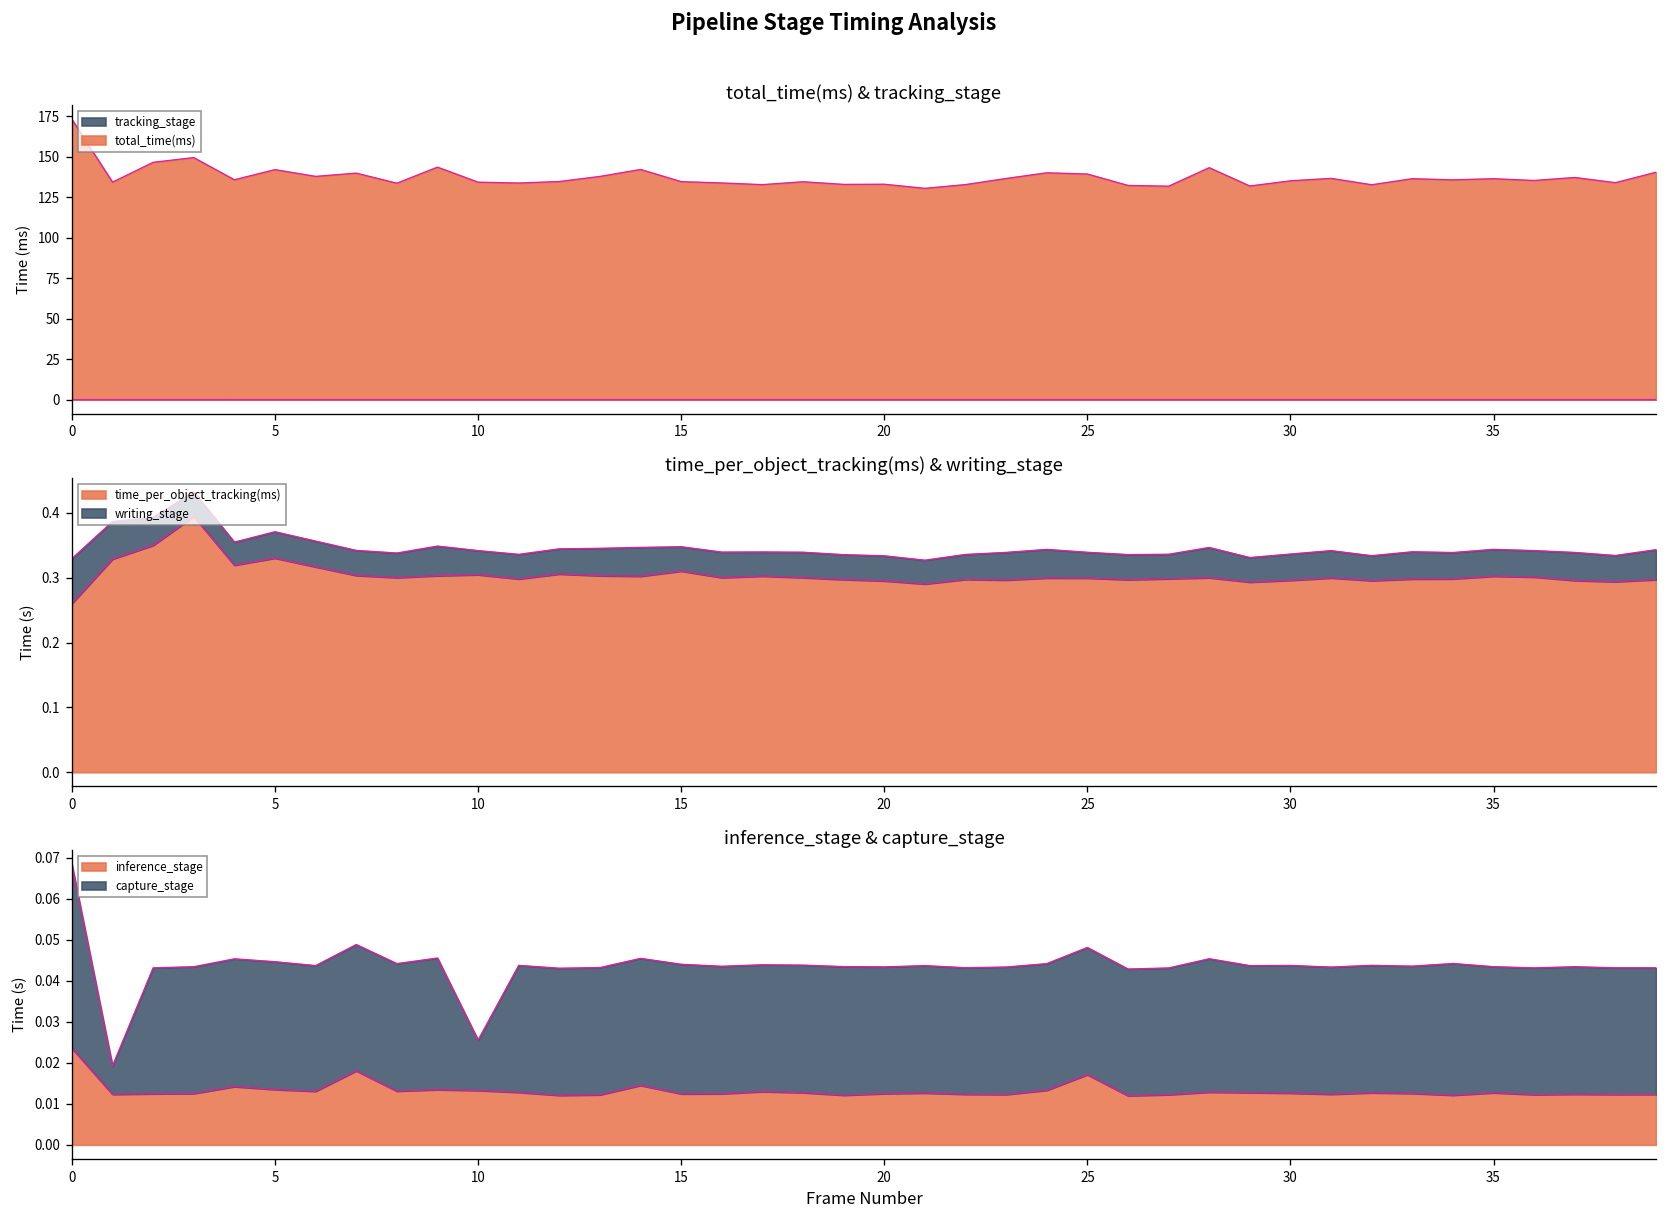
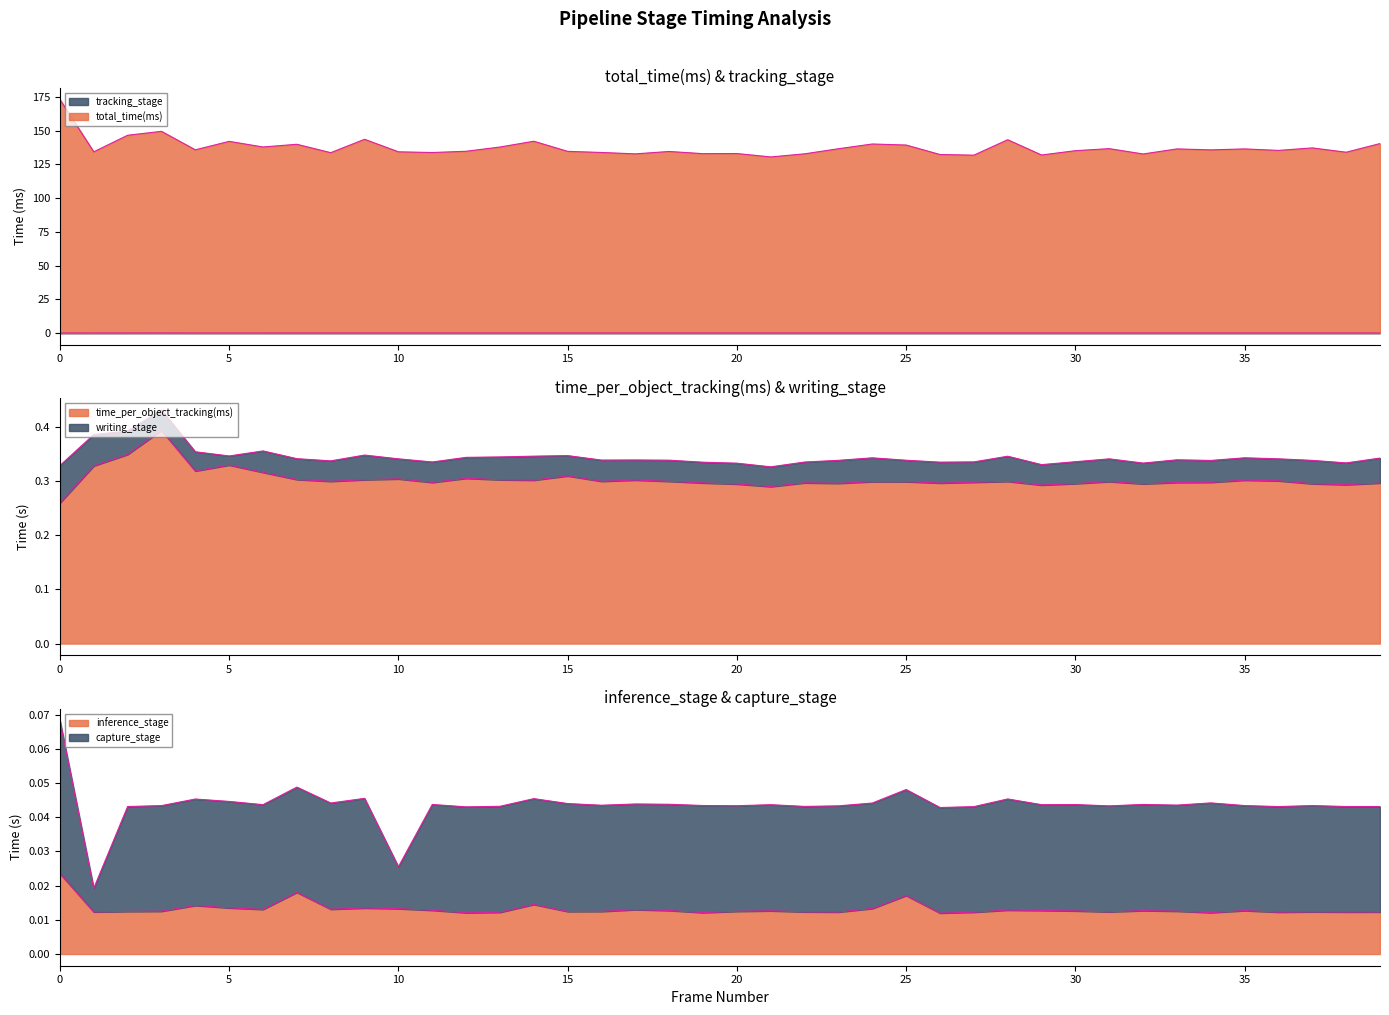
  {
    "total_time(ms) & tracking_stage": {
      "tracking_stage": {
        "0": 0,
        "5": 0,
        "10": 0,
        "15": 0,
        "20": 0,
        "25": 0,
        "30": 0,
        "35": 0
      },
      "total_time(ms)": {
        "0": 173,
        "5": 142,
        "10": 134,
        "15": 135,
        "20": 133,
        "25": 139,
        "30": 135,
        "35": 136
      }
    },
    "time_per_object_tracking(ms) & writing_stage": {
      "time_per_object_tracking(ms)": {
        "0": 0.26,
        "5": 0.33,
        "10": 0.30,
        "15": 0.31,
        "20": 0.30,
        "25": 0.30,
        "30": 0.30,
        "35": 0.30
      },
      "writing_stage": {
        "0": 0.07,
-       "5": 0.04,
+       "5": 0.02,
        "10": 0.04,
        "15": 0.04,
        "20": 0.04,
        "25": 0.04,
        "30": 0.04,
        "35": 0.04
      }
    },
    "inference_stage & capture_stage": {
      "inference_stage": {
        "0": 0.024,
        "5": 0.013,
        "10": 0.013,
        "15": 0.012,
        "20": 0.012,
        "25": 0.017,
        "30": 0.013,
        "35": 0.013
      }
    }
  }
